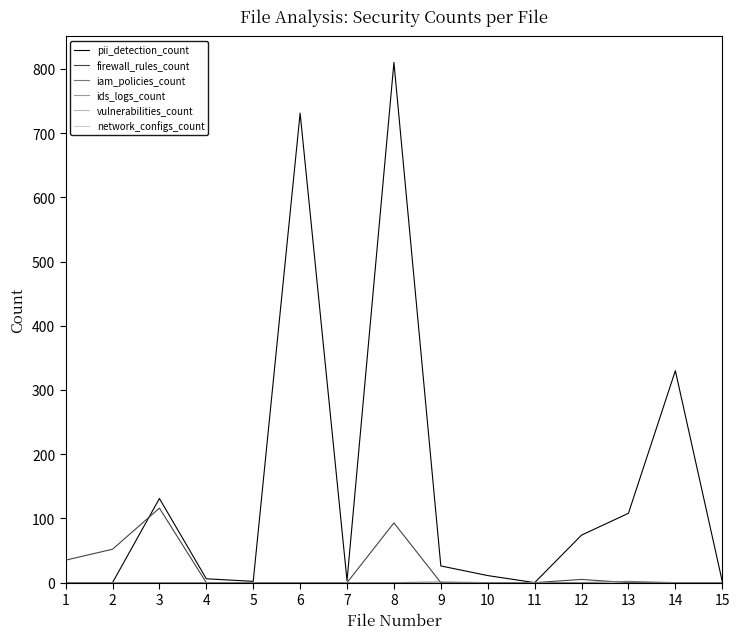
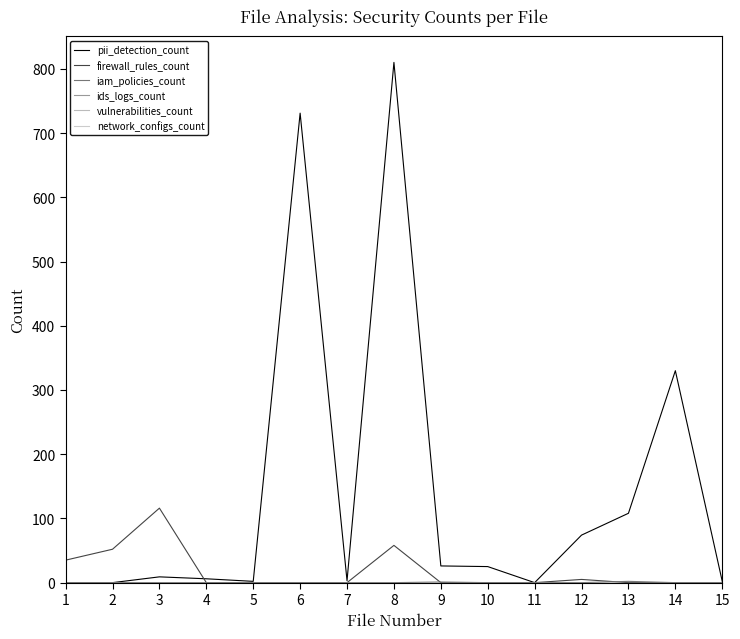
  {
    "pii_detection_count": {
-     "3": 130,
+     "3": 10,
      "4": 10,
      "6": 730,
      "8": 810,
      "9": 30,
-     "10": 10,
+     "10": 30,
      "12": 70,
      "13": 110,
      "14": 330
    },
    "firewall_rules_count": {
      "1": 40,
      "2": 50,
      "3": 120,
-     "8": 90,
+     "8": 60,
      "12": 10
    }
  }
